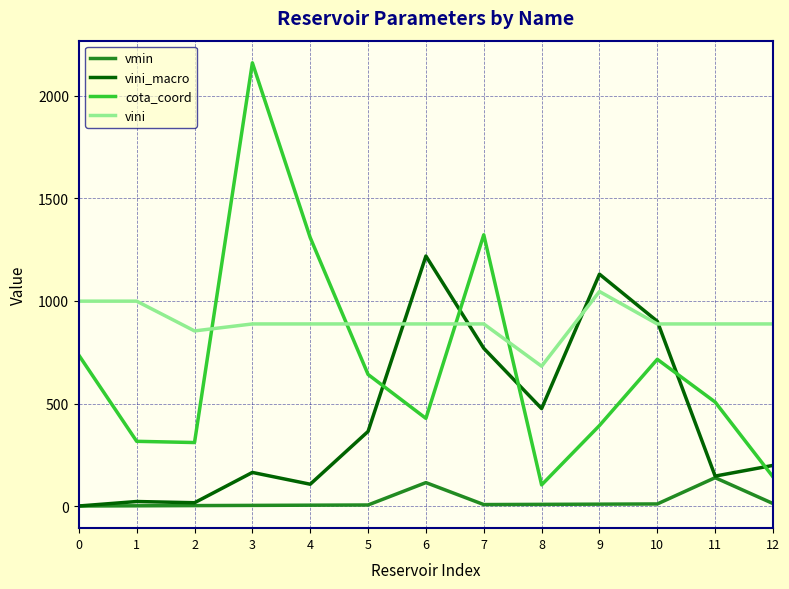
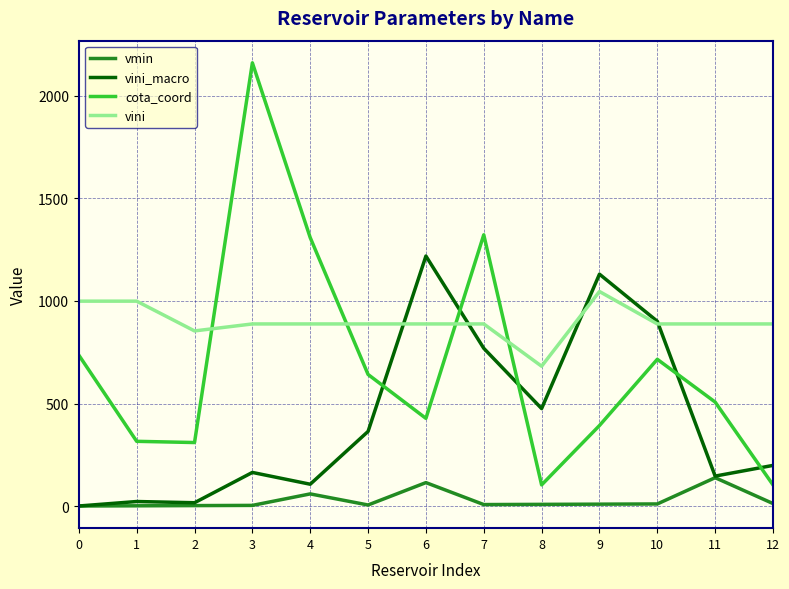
  {
    "vmin": {
      "1": 0,
      "2": 0,
      "3": 0,
-     "4": 10,
+     "4": 60,
      "5": 10,
      "6": 120,
      "7": 10,
      "8": 10,
      "9": 10,
      "10": 10,
      "12": 10
    },
    "vini_macro": {
      "1": 20,
      "2": 20,
      "3": 160,
      "4": 110,
      "5": 360,
      "6": 1220,
      "7": 770,
      "8": 480,
      "9": 1130,
      "10": 900,
      "12": 200
    },
    "cota_coord": {
      "0": 740,
      "1": 320,
      "2": 310,
      "3": 2160,
      "4": 1310,
      "5": 640,
      "6": 430,
      "7": 1320,
      "8": 100,
      "9": 390,
      "10": 720,
      "11": 510,
-     "12": 140
+     "12": 100
    },
    "vini": {
      "0": 1000,
      "1": 1000,
      "2": 850,
      "3": 890,
      "4": 890,
      "5": 890,
      "6": 890,
      "7": 890,
      "8": 680,
      "9": 1050,
      "10": 890,
      "11": 890,
      "12": 890
    }
  }
